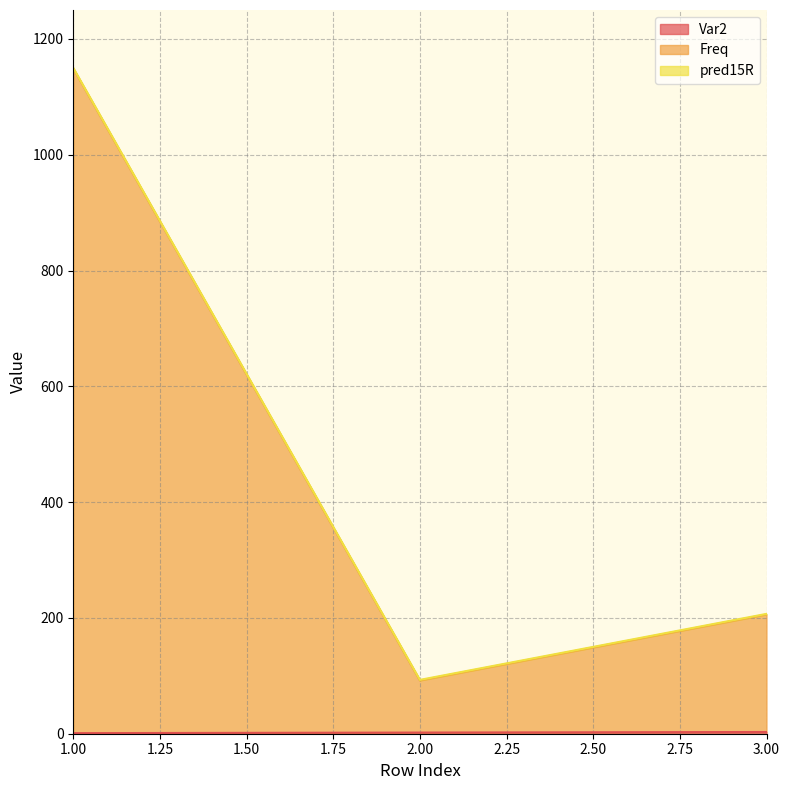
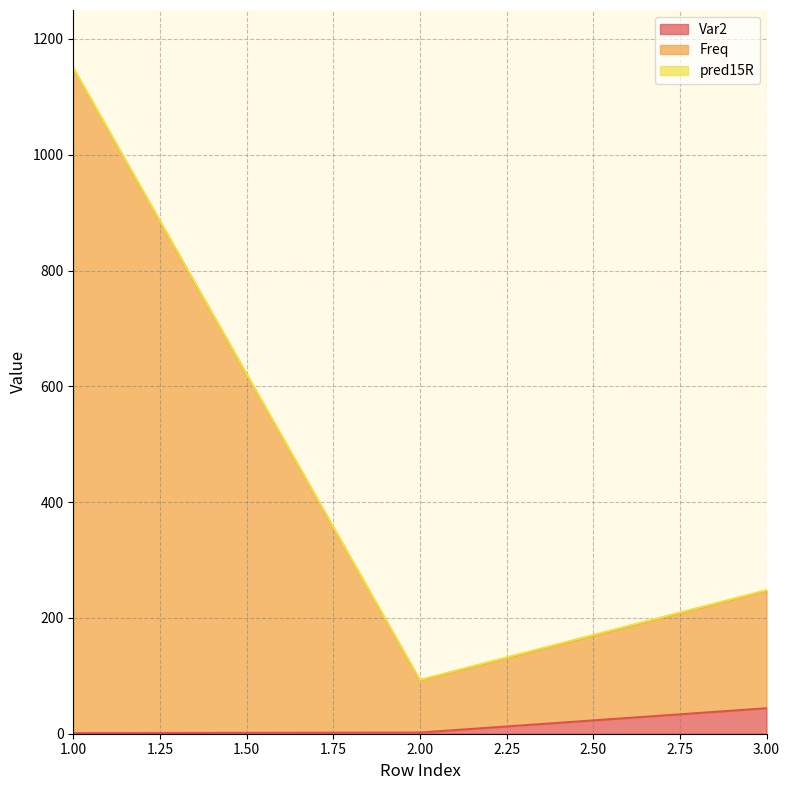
  {
    "Var2": {
      "1.00": 0,
      "2.00": 0,
-     "3.00": 0
+     "3.00": 40
    },
    "pred15R": {
      "1.00": 1150,
      "2.00": 90,
      "3.00": 200
    }
  }
